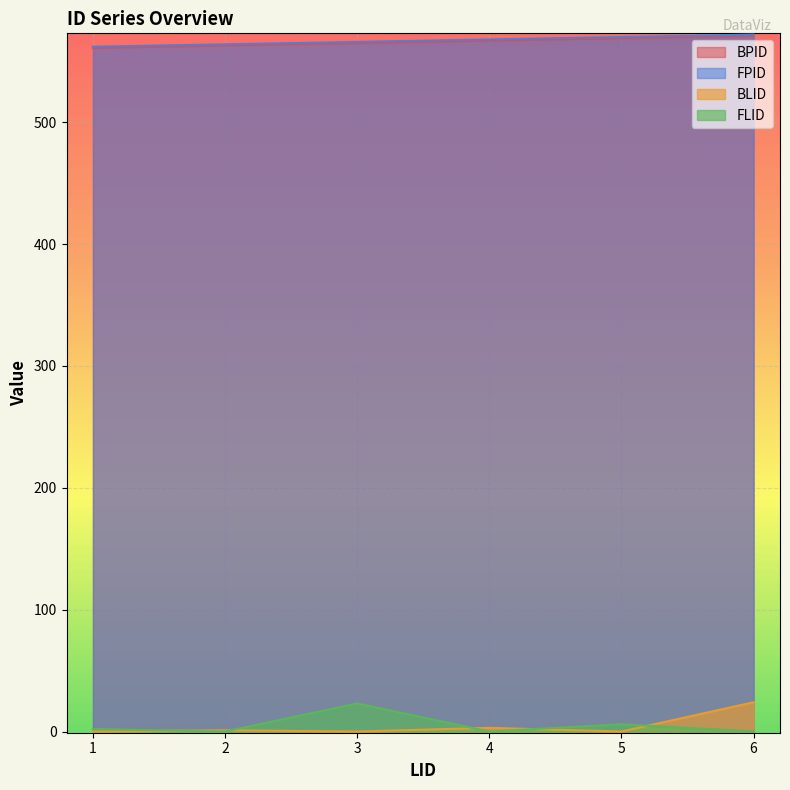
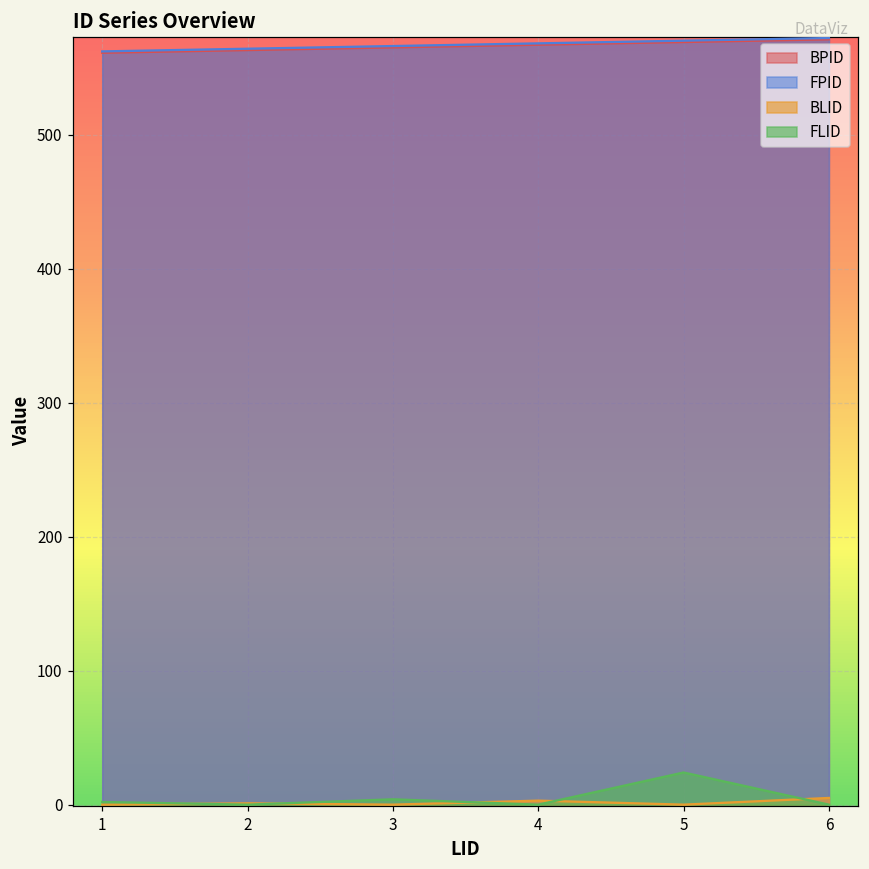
  {
    "BLID": {
      "3": 0,
      "4": 3,
      "5": 0,
-     "6": 24
+     "6": 5
    },
    "FLID": {
-     "3": 23,
+     "3": 4,
      "4": 0,
-     "5": 6,
+     "5": 24,
      "6": 0
    }
  }
